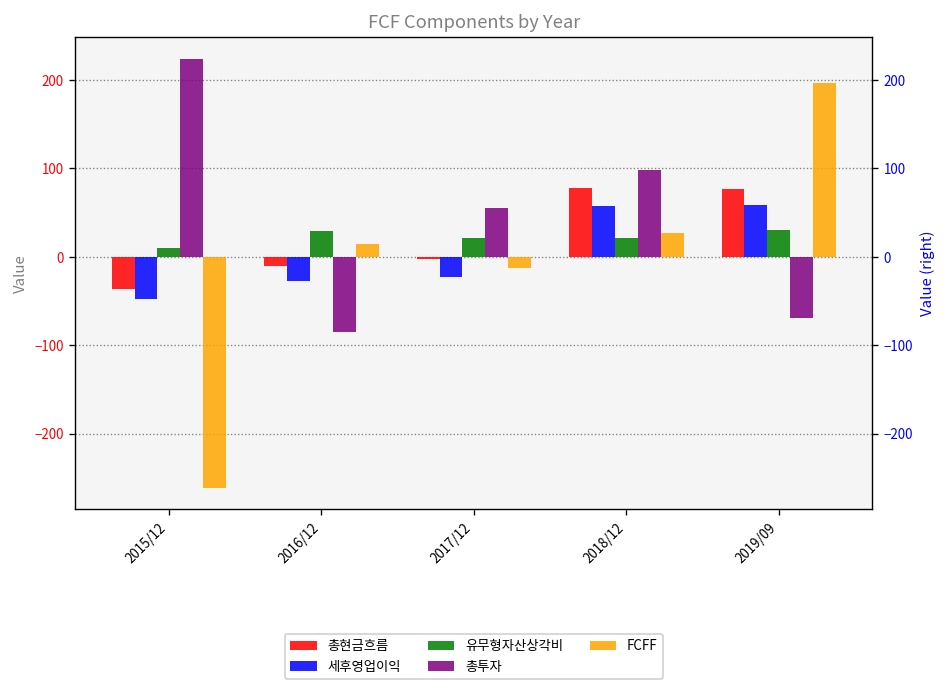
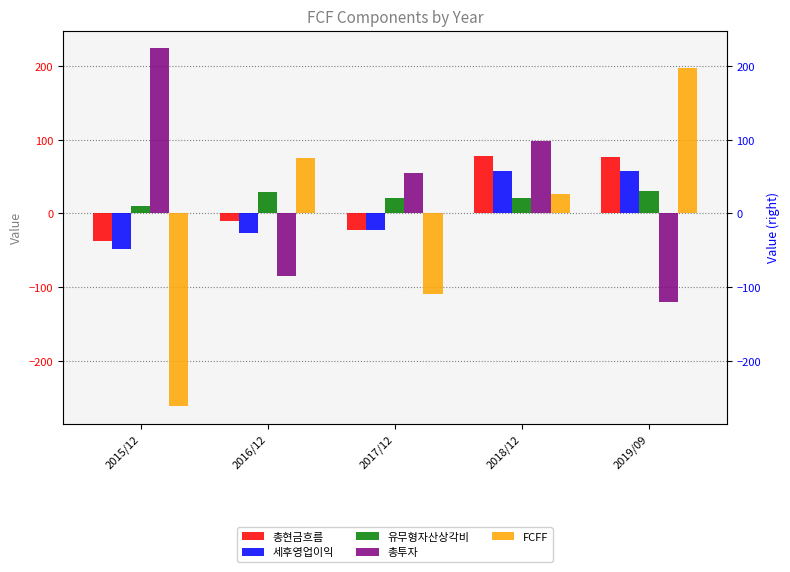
  {
    "총현금흐름": {
      "2015/12": -40,
      "2016/12": -10,
-     "2017/12": 0,
+     "2017/12": -20,
      "2018/12": 80,
      "2019/09": 80
    },
    "세후영업이익": {
      "2015/12": -50,
      "2016/12": -30,
      "2017/12": -20,
      "2018/12": 60,
      "2019/09": 60
    },
    "유무형자산상각비": {
      "2015/12": 10,
      "2016/12": 30,
      "2017/12": 20,
      "2018/12": 20,
      "2019/09": 30
    },
    "총투자": {
      "2015/12": 220,
      "2016/12": -90,
      "2017/12": 60,
      "2018/12": 100,
-     "2019/09": -70
+     "2019/09": -120
    },
    "FCFF": {
      "2015/12": -260,
-     "2016/12": 10,
-     "2017/12": -10,
+     "2016/12": 80,
+     "2017/12": -110,
      "2018/12": 30,
      "2019/09": 200
    }
  }
